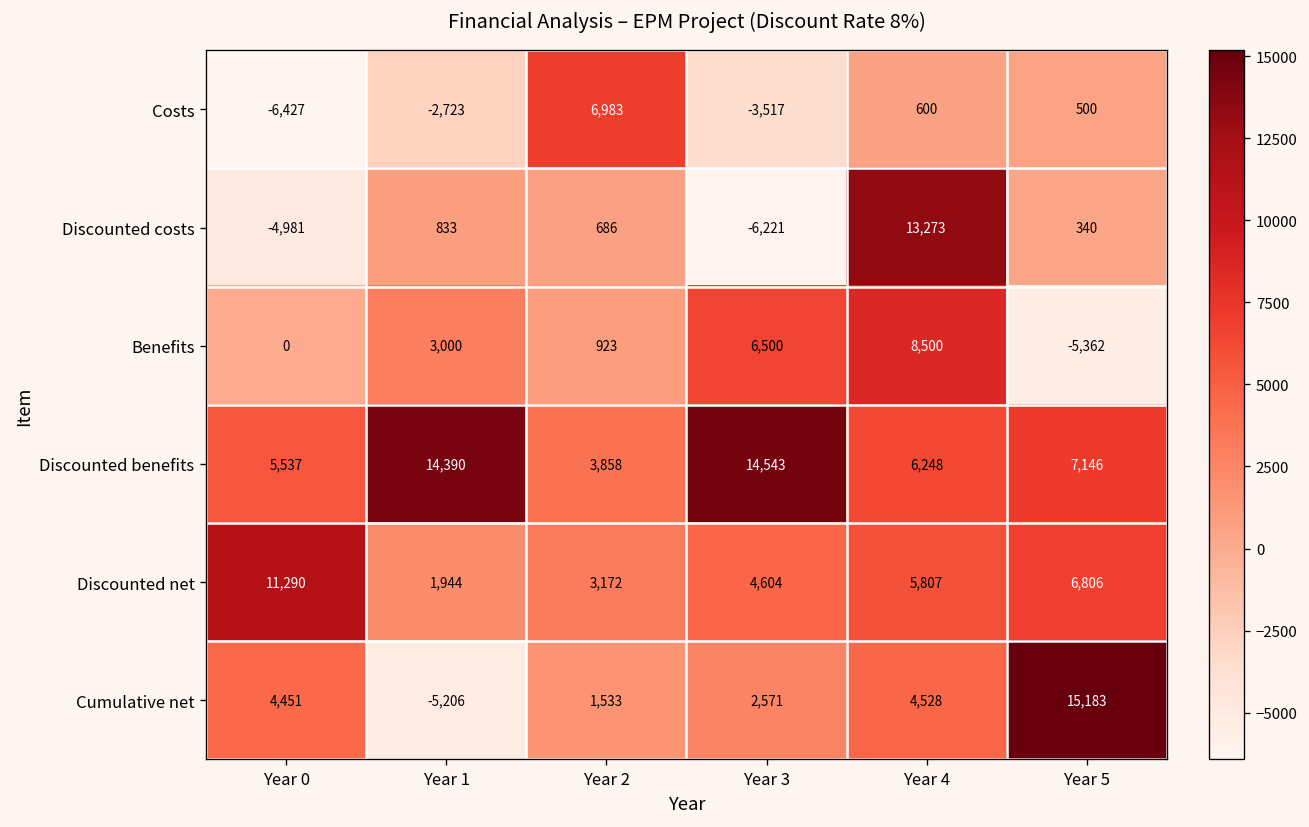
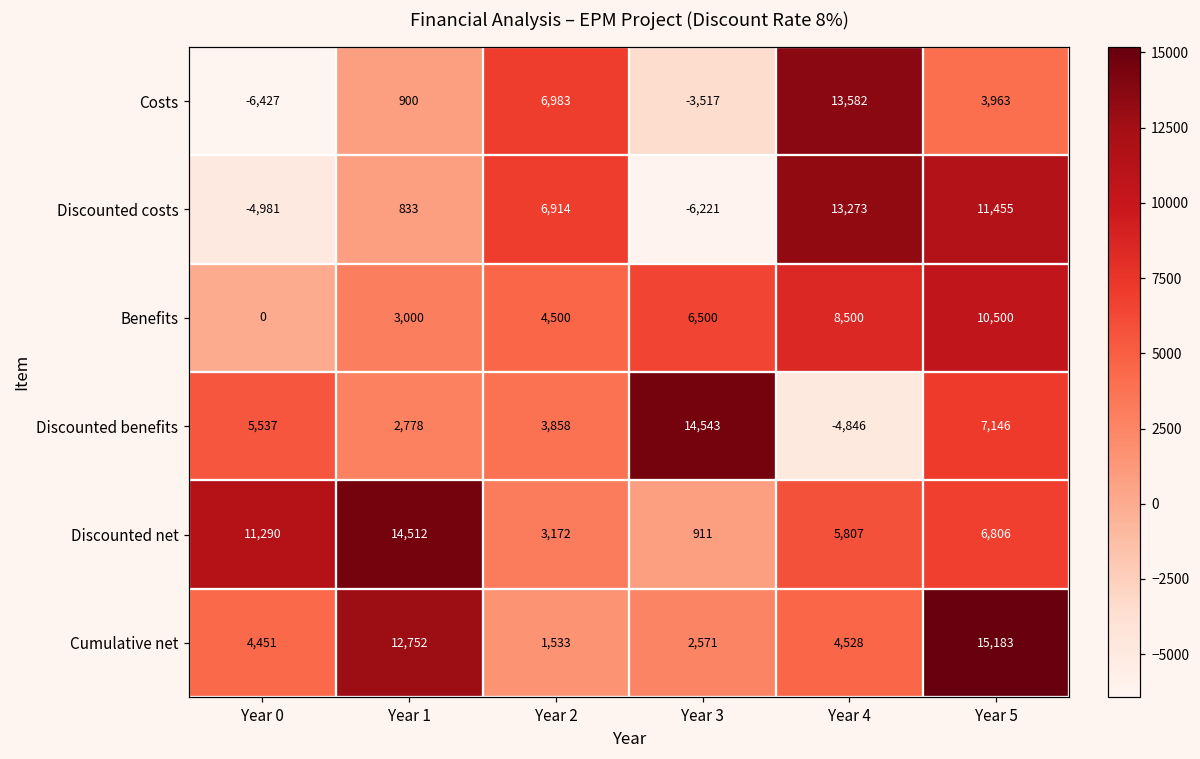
  {
    "Costs": {
      "Year 0": "-6,427",
-     "Year 1": "-2,723",
+     "Year 1": "900",
      "Year 2": "6,983",
      "Year 3": "-3,517",
-     "Year 4": "600",
-     "Year 5": "500"
+     "Year 4": "13,582",
+     "Year 5": "3,963"
    },
    "Discounted costs": {
      "Year 0": "-4,981",
      "Year 1": "833",
-     "Year 2": "686",
+     "Year 2": "6,914",
      "Year 3": "-6,221",
      "Year 4": "13,273",
-     "Year 5": "340"
+     "Year 5": "11,455"
    },
    "Benefits": {
      "Year 0": "0",
      "Year 1": "3,000",
-     "Year 2": "923",
+     "Year 2": "4,500",
      "Year 3": "6,500",
      "Year 4": "8,500",
-     "Year 5": "-5,362"
+     "Year 5": "10,500"
    },
    "Discounted benefits": {
      "Year 0": "5,537",
-     "Year 1": "14,390",
+     "Year 1": "2,778",
      "Year 2": "3,858",
      "Year 3": "14,543",
-     "Year 4": "6,248",
+     "Year 4": "-4,846",
      "Year 5": "7,146"
    },
    "Discounted net": {
      "Year 0": "11,290",
-     "Year 1": "1,944",
+     "Year 1": "14,512",
      "Year 2": "3,172",
-     "Year 3": "4,604",
+     "Year 3": "911",
      "Year 4": "5,807",
      "Year 5": "6,806"
    },
    "Cumulative net": {
      "Year 0": "4,451",
-     "Year 1": "-5,206",
+     "Year 1": "12,752",
      "Year 2": "1,533",
      "Year 3": "2,571",
      "Year 4": "4,528",
      "Year 5": "15,183"
    }
  }
